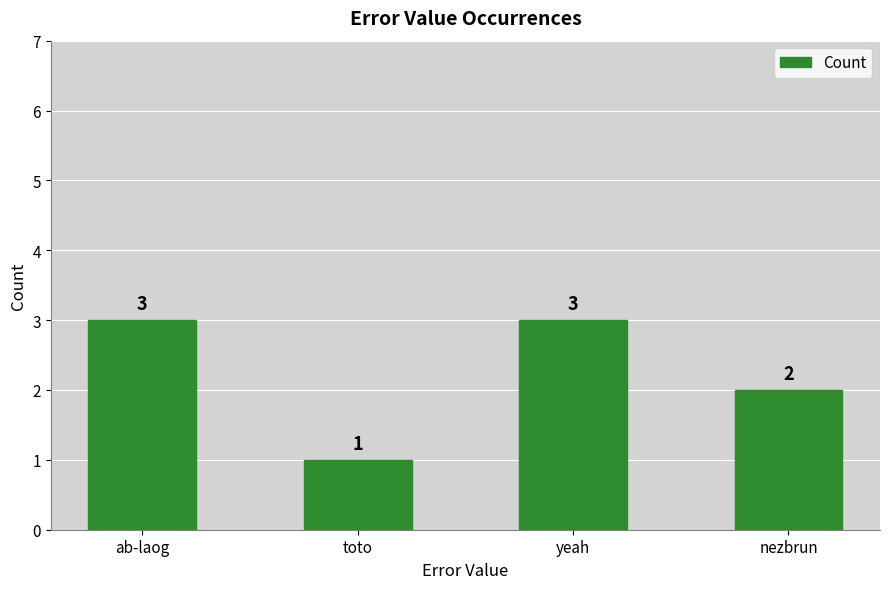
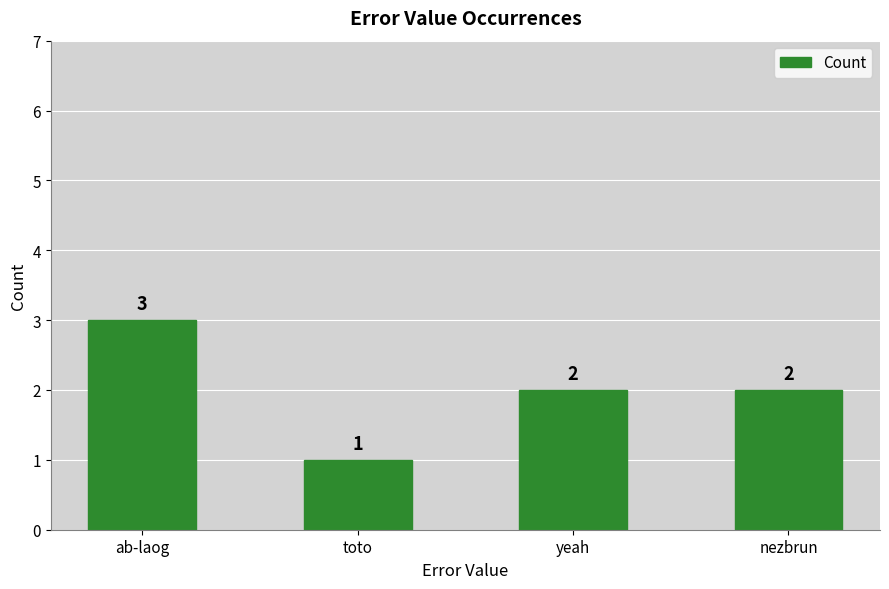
  {
    "ab-laog": 3,
    "toto": 1,
-   "yeah": 3,
+   "yeah": 2,
    "nezbrun": 2
  }
